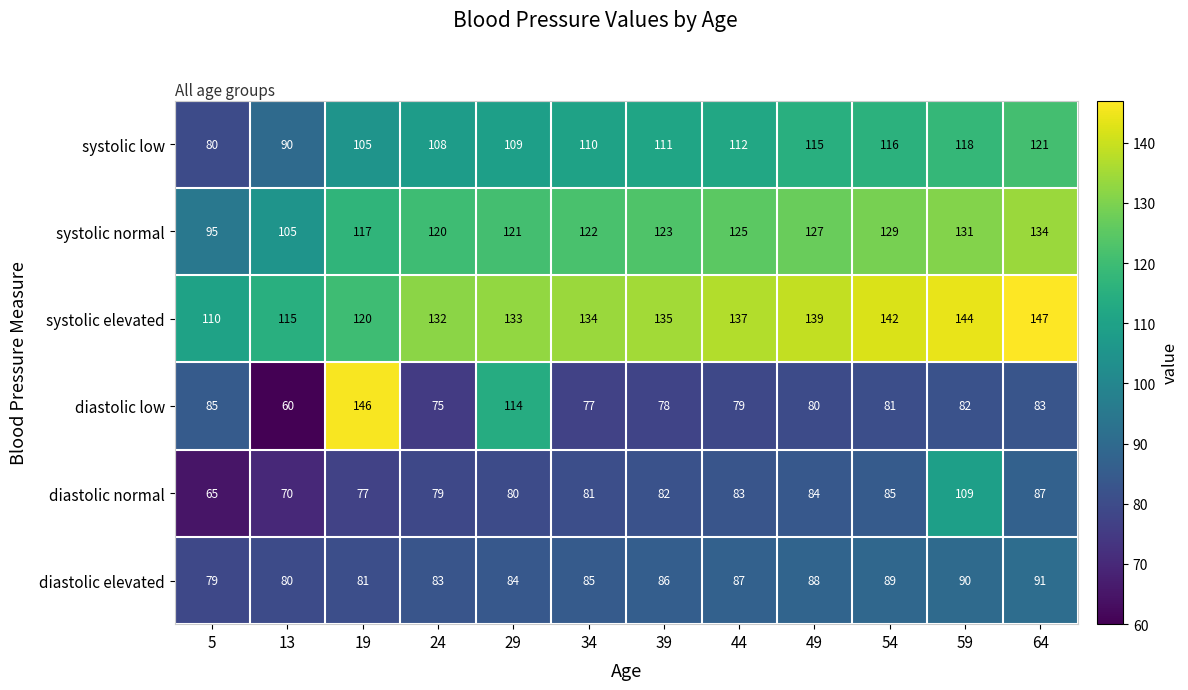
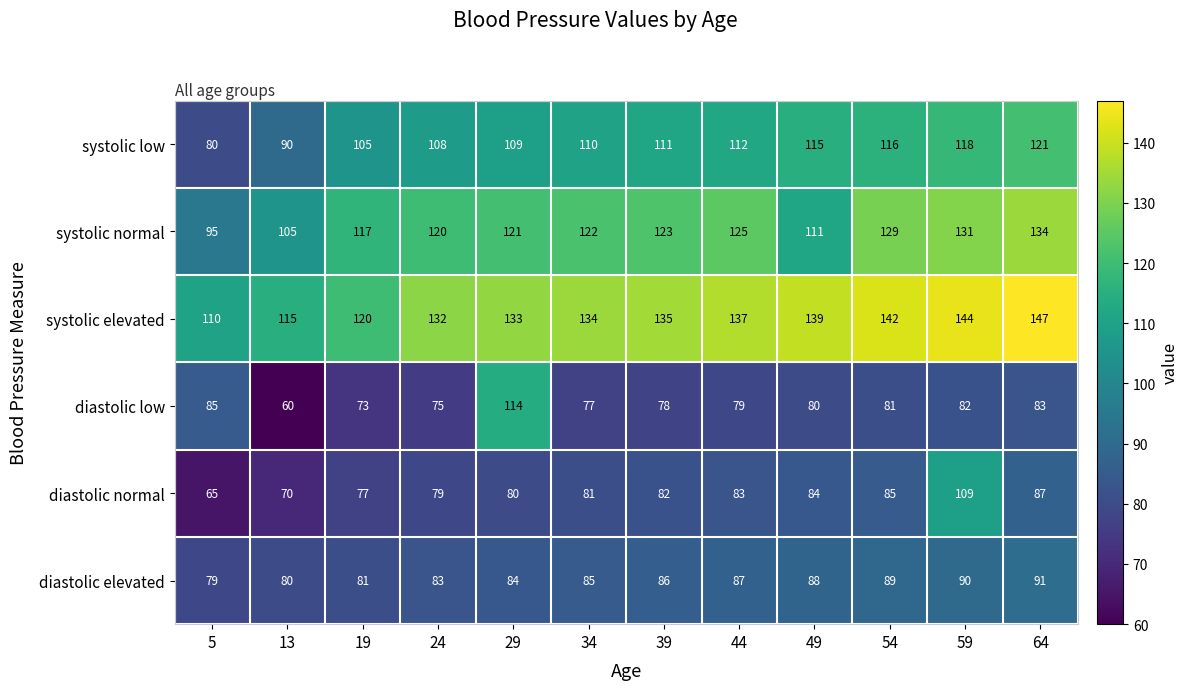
  {
    "systolic low": {
      "5": 80,
      "13": 90,
      "19": 105,
      "24": 108,
      "29": 109,
      "34": 110,
      "39": 111,
      "44": 112,
      "49": 115,
      "54": 116,
      "59": 118,
      "64": 121
    },
    "systolic normal": {
      "5": 95,
      "13": 105,
      "19": 117,
      "24": 120,
      "29": 121,
      "34": 122,
      "39": 123,
      "44": 125,
-     "49": 127,
+     "49": 111,
      "54": 129,
      "59": 131,
      "64": 134
    },
    "systolic elevated": {
      "5": 110,
      "13": 115,
      "19": 120,
      "24": 132,
      "29": 133,
      "34": 134,
      "39": 135,
      "44": 137,
      "49": 139,
      "54": 142,
      "59": 144,
      "64": 147
    },
    "diastolic low": {
      "5": 85,
      "13": 60,
-     "19": 146,
+     "19": 73,
      "24": 75,
      "29": 114,
      "34": 77,
      "39": 78,
      "44": 79,
      "49": 80,
      "54": 81,
      "59": 82,
      "64": 83
    },
    "diastolic normal": {
      "5": 65,
      "13": 70,
      "19": 77,
      "24": 79,
      "29": 80,
      "34": 81,
      "39": 82,
      "44": 83,
      "49": 84,
      "54": 85,
      "59": 109,
      "64": 87
    },
    "diastolic elevated": {
      "5": 79,
      "13": 80,
      "19": 81,
      "24": 83,
      "29": 84,
      "34": 85,
      "39": 86,
      "44": 87,
      "49": 88,
      "54": 89,
      "59": 90,
      "64": 91
    }
  }
